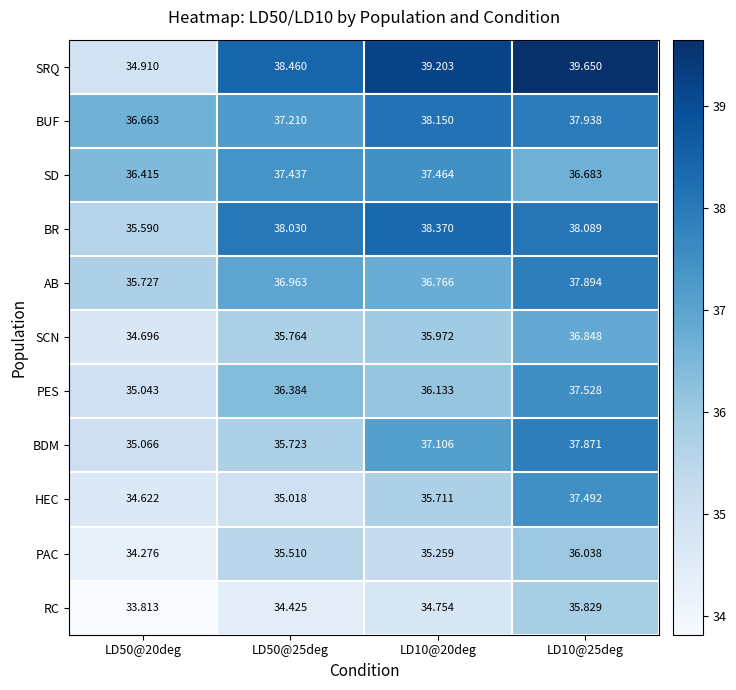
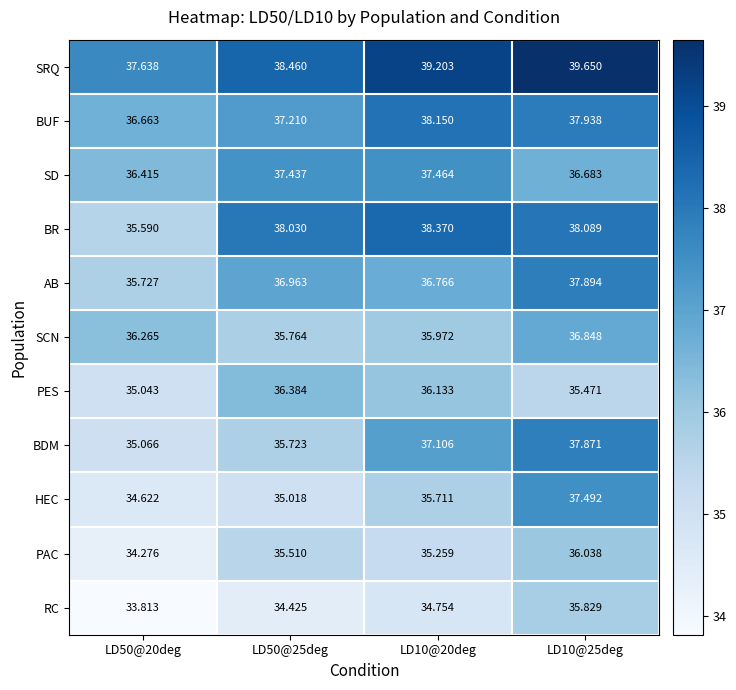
  {
    "SRQ": {
-     "LD50@20deg": 34.910,
+     "LD50@20deg": 37.638,
      "LD50@25deg": 38.460,
      "LD10@20deg": 39.203,
      "LD10@25deg": 39.650
    },
    "BUF": {
      "LD50@20deg": 36.663,
      "LD50@25deg": 37.210,
      "LD10@20deg": 38.150,
      "LD10@25deg": 37.938
    },
    "SD": {
      "LD50@20deg": 36.415,
      "LD50@25deg": 37.437,
      "LD10@20deg": 37.464,
      "LD10@25deg": 36.683
    },
    "BR": {
      "LD50@20deg": 35.590,
      "LD50@25deg": 38.030,
      "LD10@20deg": 38.370,
      "LD10@25deg": 38.089
    },
    "AB": {
      "LD50@20deg": 35.727,
      "LD50@25deg": 36.963,
      "LD10@20deg": 36.766,
      "LD10@25deg": 37.894
    },
    "SCN": {
-     "LD50@20deg": 34.696,
+     "LD50@20deg": 36.265,
      "LD50@25deg": 35.764,
      "LD10@20deg": 35.972,
      "LD10@25deg": 36.848
    },
    "PES": {
      "LD50@20deg": 35.043,
      "LD50@25deg": 36.384,
      "LD10@20deg": 36.133,
-     "LD10@25deg": 37.528
+     "LD10@25deg": 35.471
    },
    "BDM": {
      "LD50@20deg": 35.066,
      "LD50@25deg": 35.723,
      "LD10@20deg": 37.106,
      "LD10@25deg": 37.871
    },
    "HEC": {
      "LD50@20deg": 34.622,
      "LD50@25deg": 35.018,
      "LD10@20deg": 35.711,
      "LD10@25deg": 37.492
    },
    "PAC": {
      "LD50@20deg": 34.276,
      "LD50@25deg": 35.510,
      "LD10@20deg": 35.259,
      "LD10@25deg": 36.038
    },
    "RC": {
      "LD50@20deg": 33.813,
      "LD50@25deg": 34.425,
      "LD10@20deg": 34.754,
      "LD10@25deg": 35.829
    }
  }
